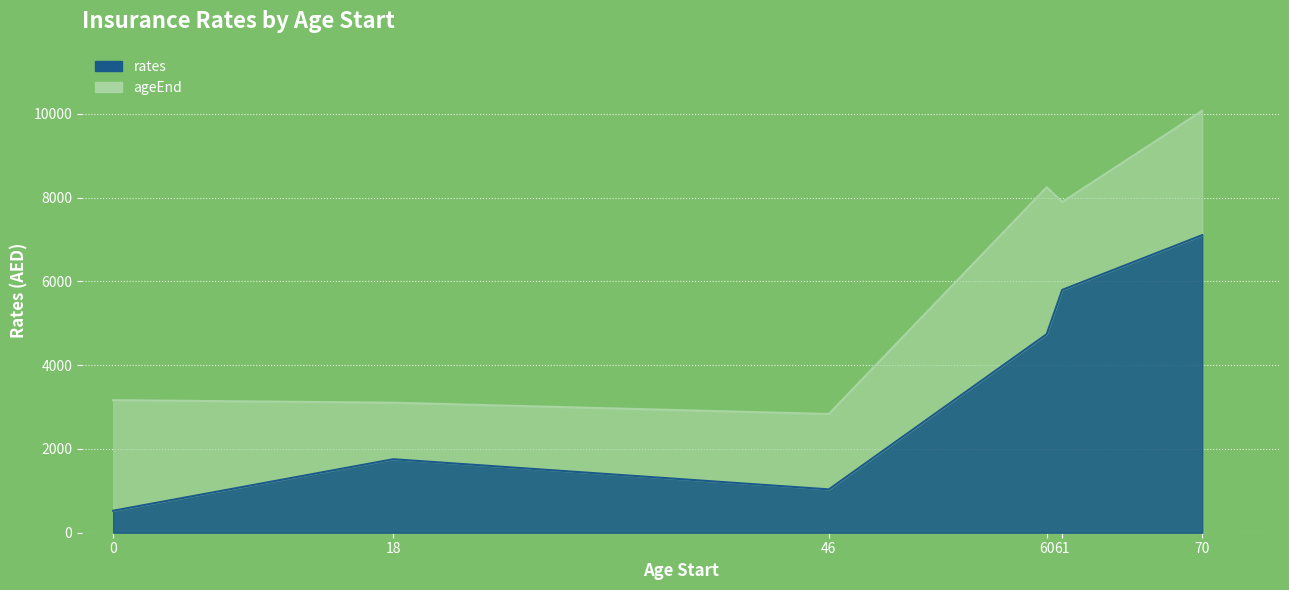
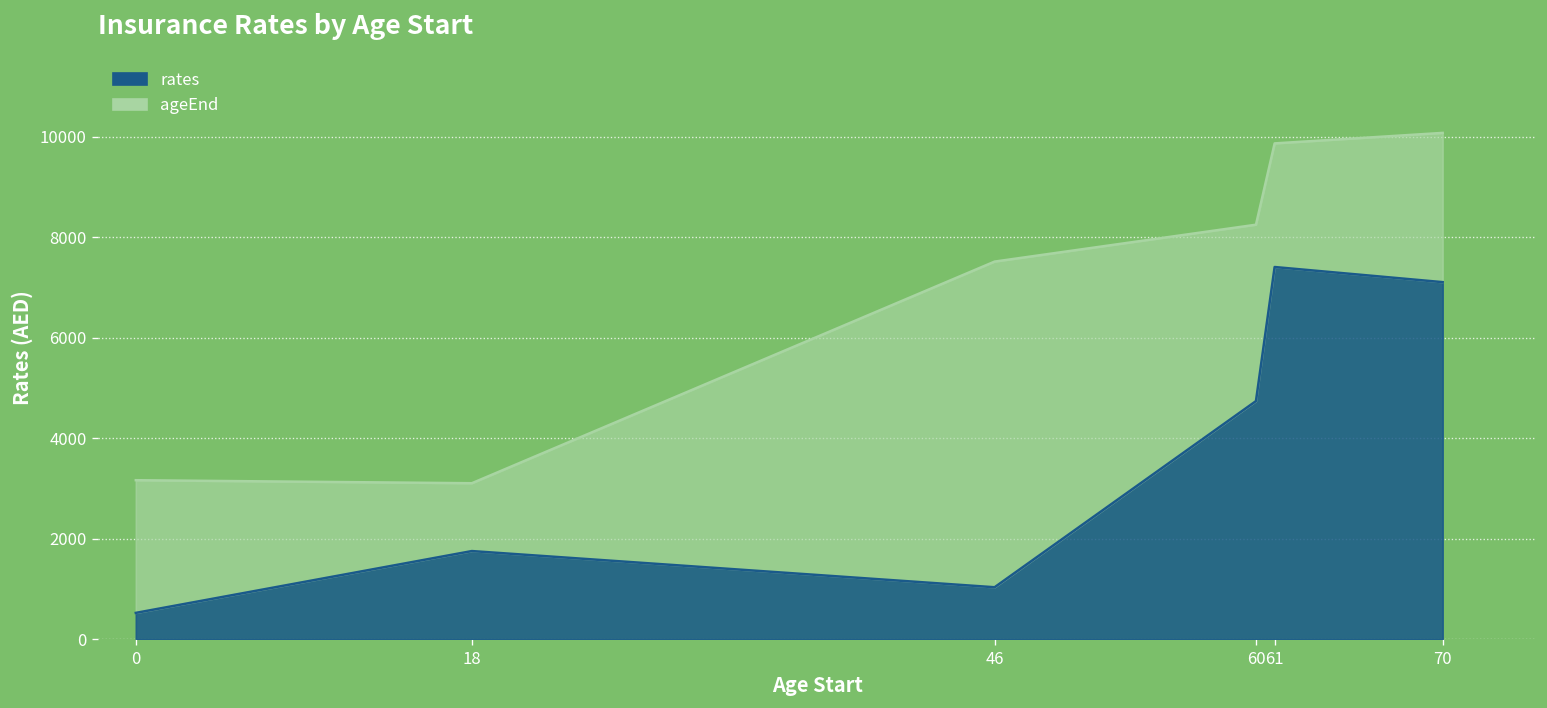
  {
    "rates": {
      "0": 500,
      "18": 1800,
      "46": 1000,
      "60": 4700,
-     "61": 5800,
+     "61": 7400,
      "70": 7100
    },
    "ageEnd": {
      "0": 2600,
      "18": 1400,
-     "46": 1800,
+     "46": 6500,
      "60": 3500,
-     "61": 2100,
+     "61": 2500,
      "70": 3000
    }
  }
